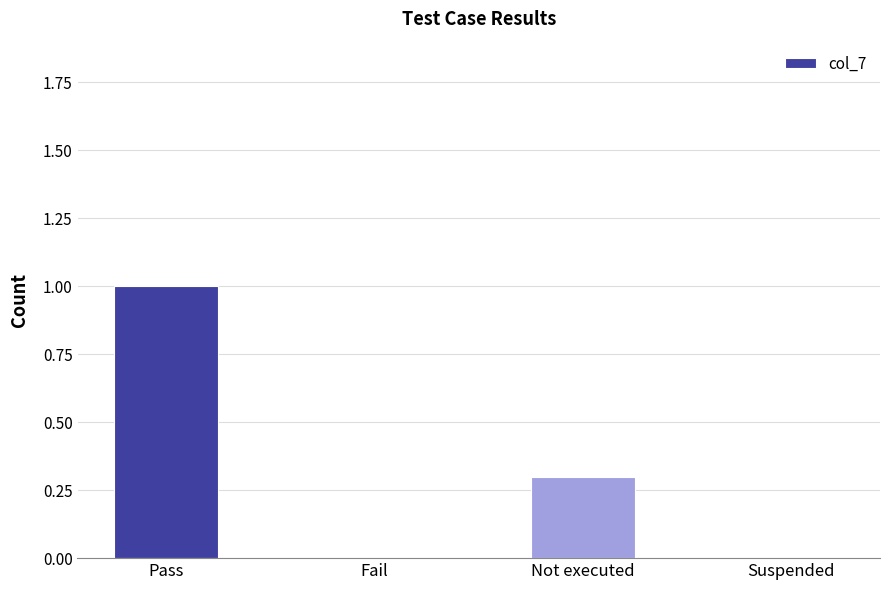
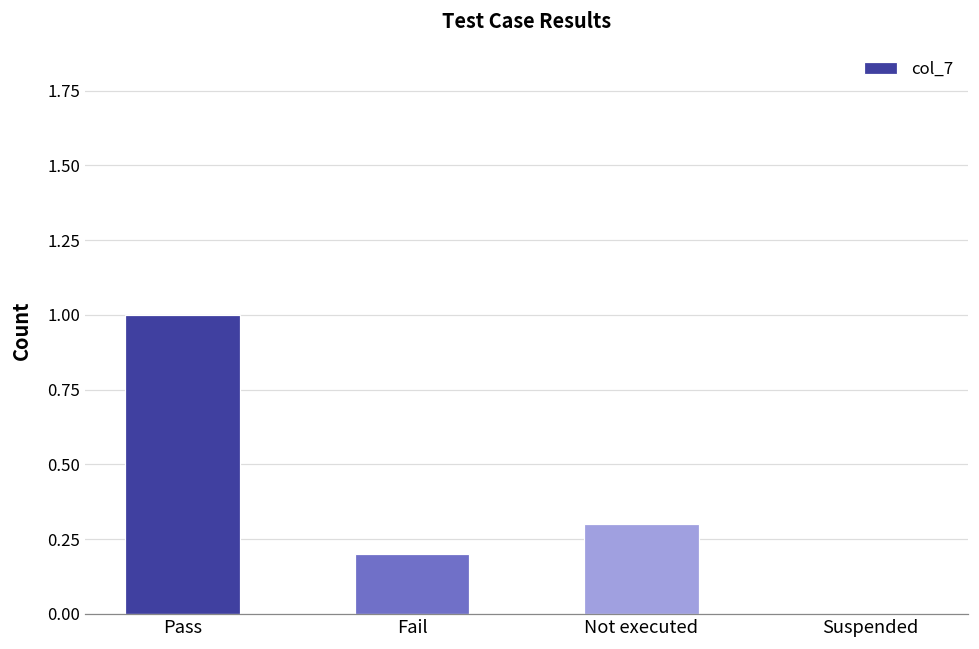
  {
    "Pass": 1.0,
-   "Fail": 0.0,
+   "Fail": 0.2,
    "Not executed": 0.3,
    "Suspended": 0.0
  }
